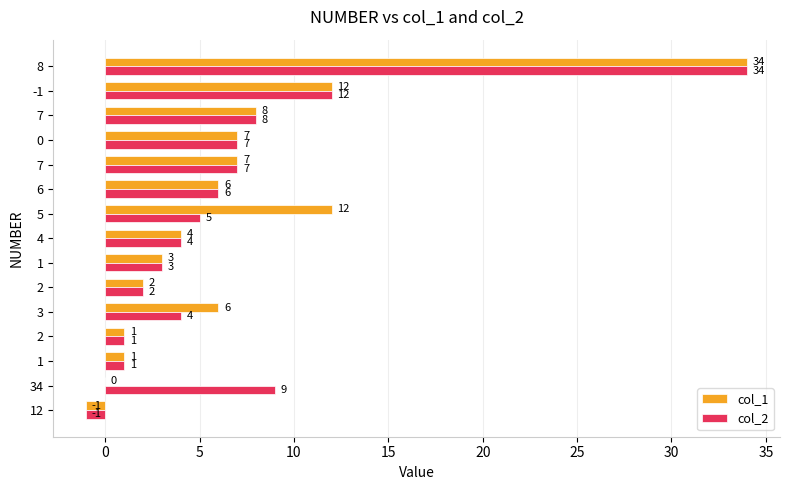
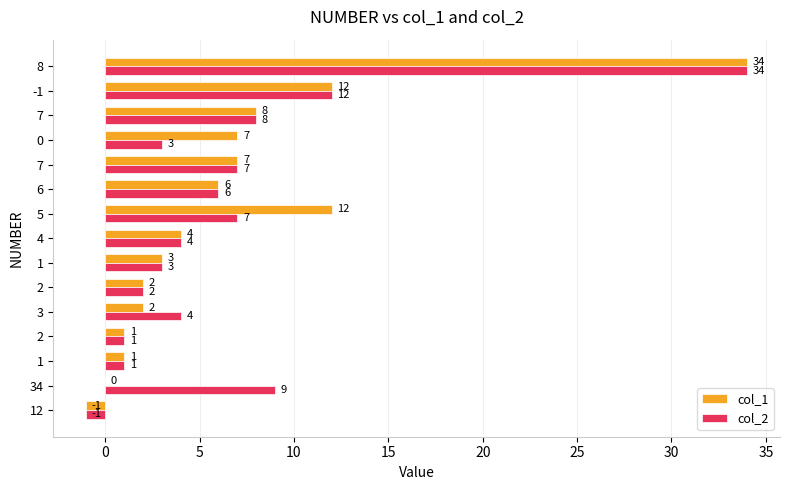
  {
    "col_1": {
      "8": 34,
      "-1": 12,
      "0": 7,
      "6": 6,
      "5": 12,
      "4": 4,
-     "3": 6,
+     "3": 2,
      "34": 0,
      "12": -1
    },
    "col_2": {
      "8": 34,
      "-1": 12,
-     "0": 7,
+     "0": 3,
      "6": 6,
-     "5": 5,
+     "5": 7,
      "4": 4,
      "3": 4,
      "34": 9,
      "12": -1
    }
  }
